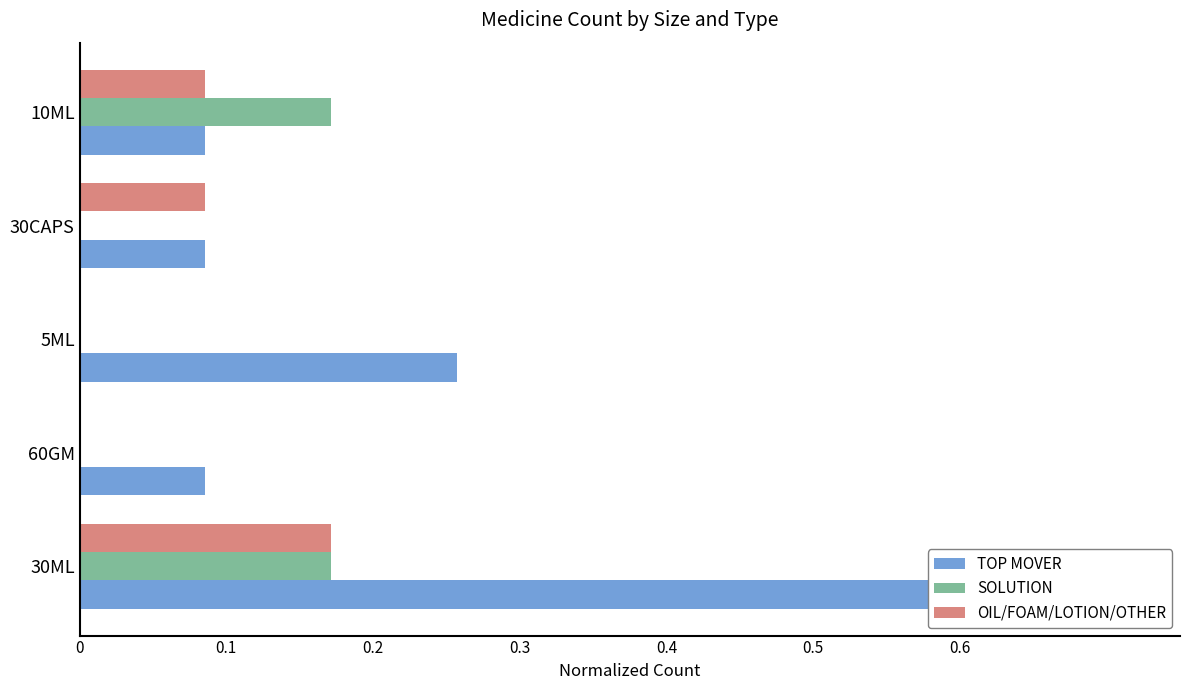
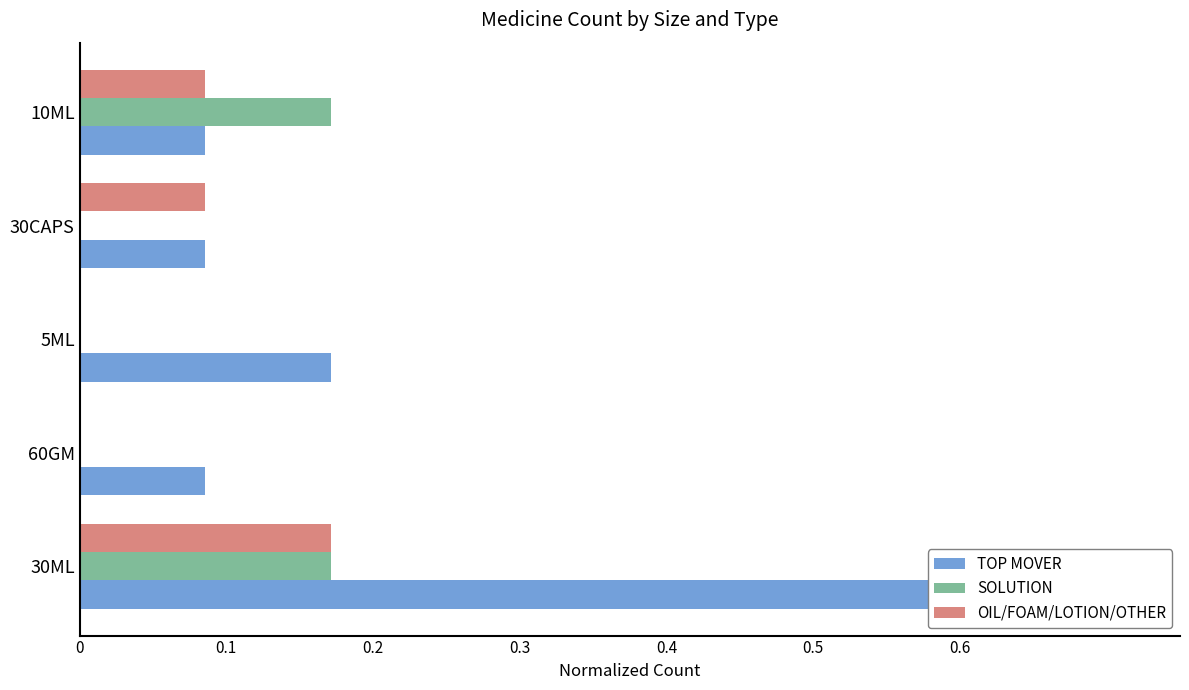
  {
    "TOP MOVER": {
      "10ML": 0.086,
      "30CAPS": 0.086,
-     "5ML": 0.257,
+     "5ML": 0.171,
      "60GM": 0.086
    },
    "SOLUTION": {
      "10ML": 0.171,
      "30CAPS": 0.000,
      "5ML": 0.000,
      "60GM": 0.000,
      "30ML": 0.171
    },
    "OIL/FOAM/LOTION/OTHER": {
      "10ML": 0.086,
      "30CAPS": 0.086,
      "5ML": 0.000,
      "60GM": 0.000,
      "30ML": 0.171
    }
  }
